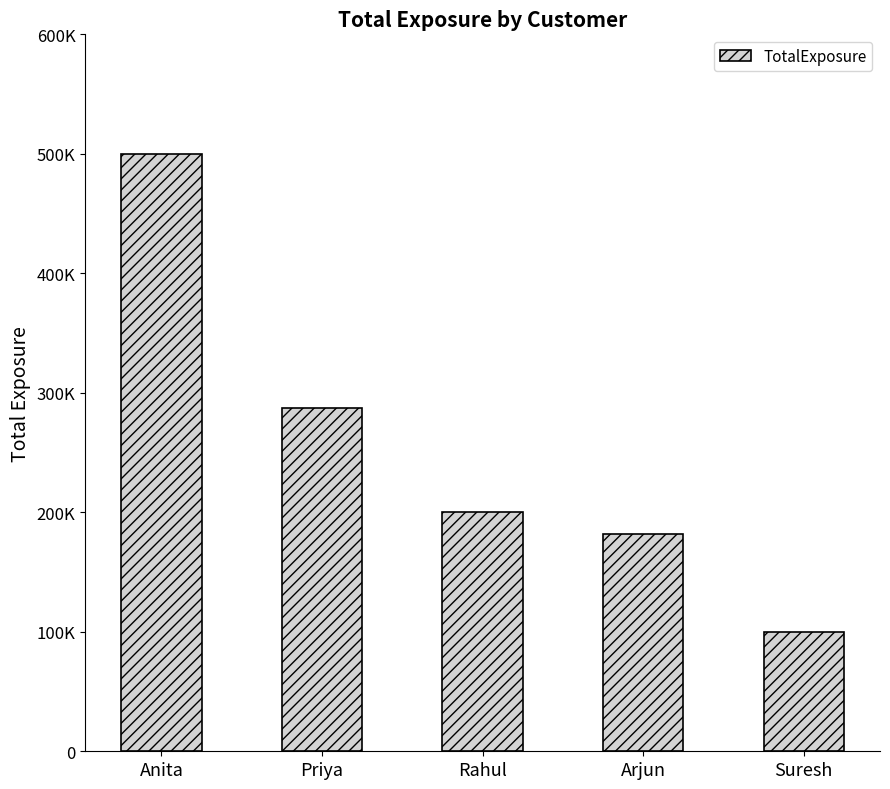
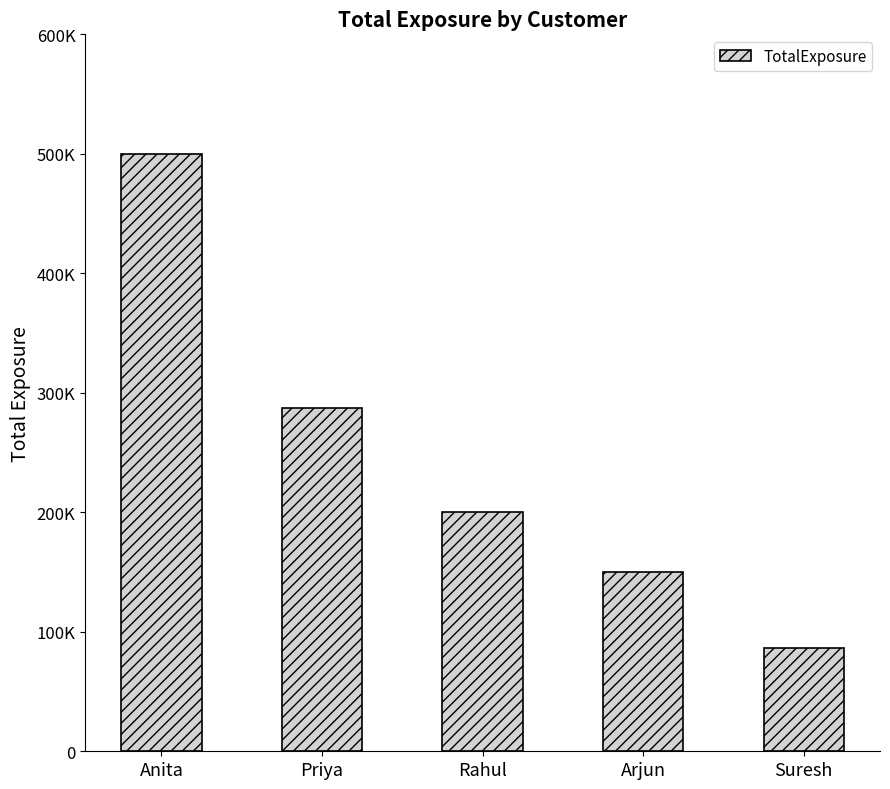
  {
    "Anita": 500000,
    "Priya": 287000,
    "Rahul": 200000,
-   "Arjun": 181000,
-   "Suresh": 100000
+   "Arjun": 150000,
+   "Suresh": 87000
  }
